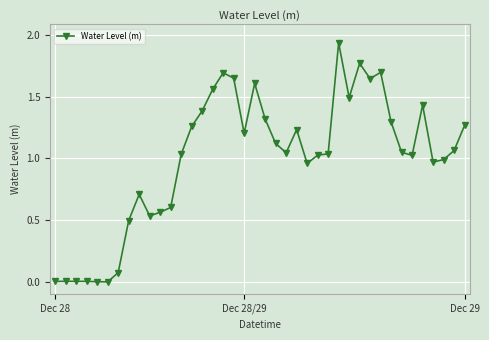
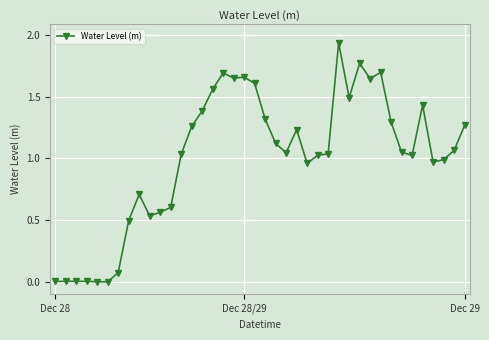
  {
    "Dec 28": 0.00,
-   "Dec 28/29": 1.20,
+   "Dec 28/29": 1.66,
    "Dec 29": 1.27
  }
